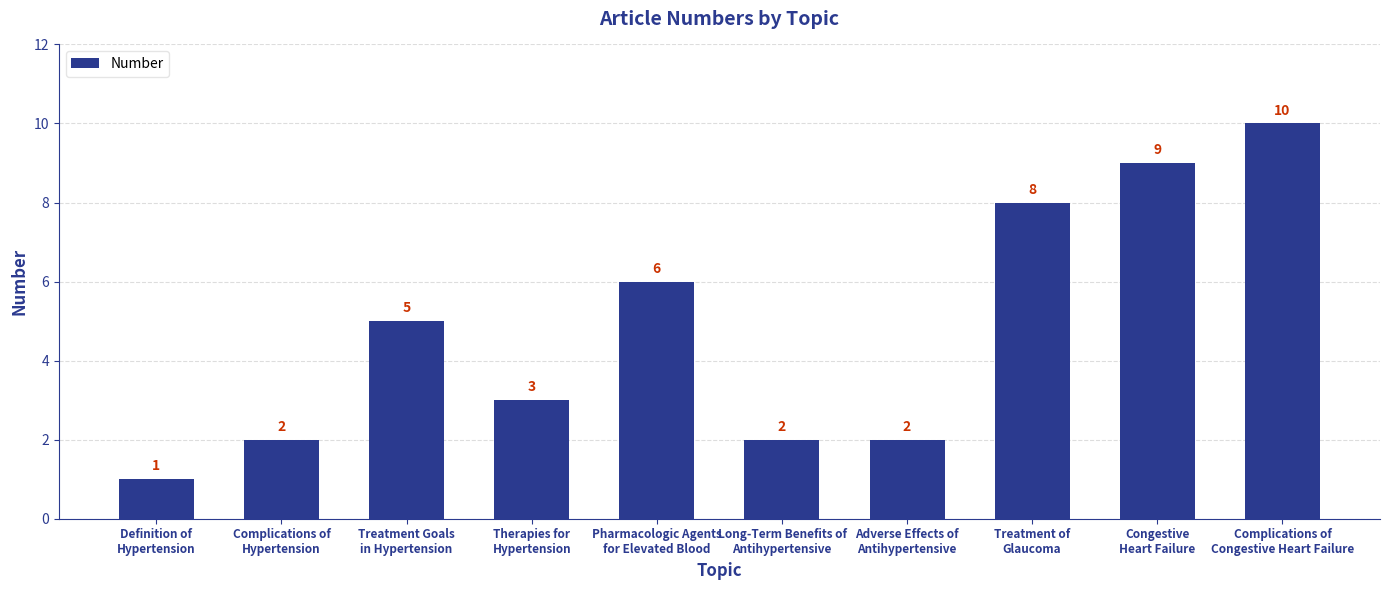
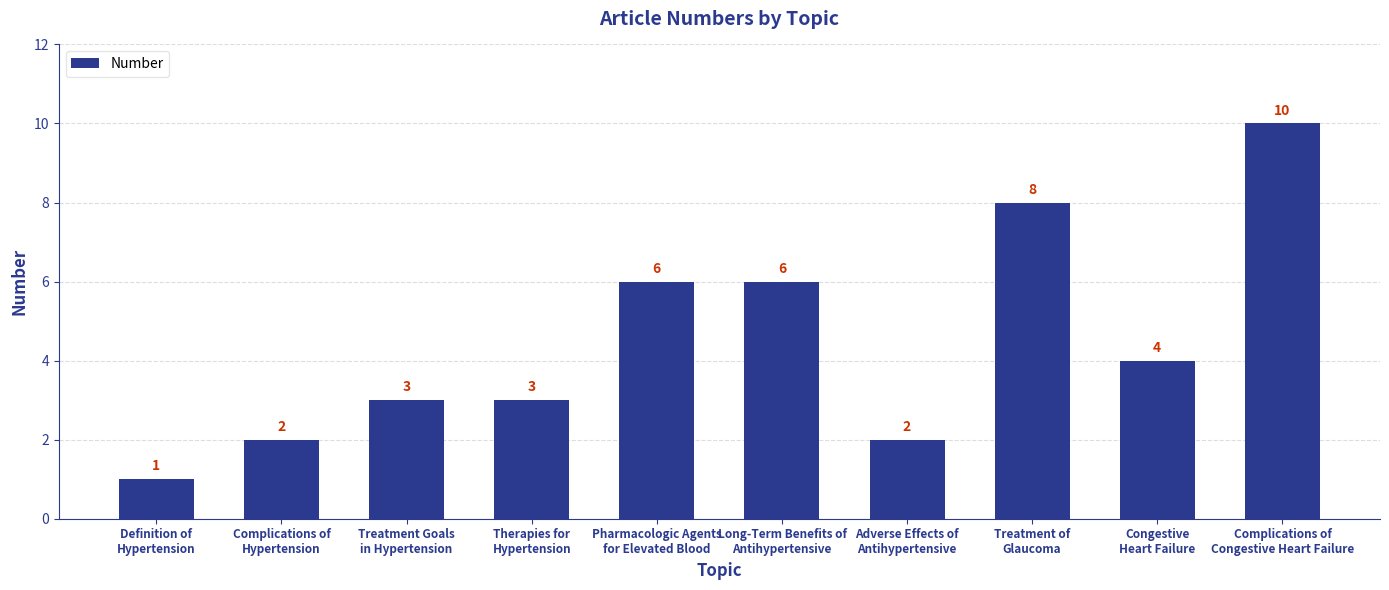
  {
    "Definition of Hypertension": 1,
    "Complications of Hypertension": 2,
-   "Treatment Goals in Hypertension": 5,
+   "Treatment Goals in Hypertension": 3,
    "Therapies for Hypertension": 3,
    "Pharmacologic Agents for Elevated Blood": 6,
-   "Long-Term Benefits of Antihypertensive": 2,
+   "Long-Term Benefits of Antihypertensive": 6,
    "Adverse Effects of Antihypertensive": 2,
    "Treatment of Glaucoma": 8,
-   "Congestive Heart Failure": 9,
+   "Congestive Heart Failure": 4,
    "Complications of Congestive Heart Failure": 10
  }
